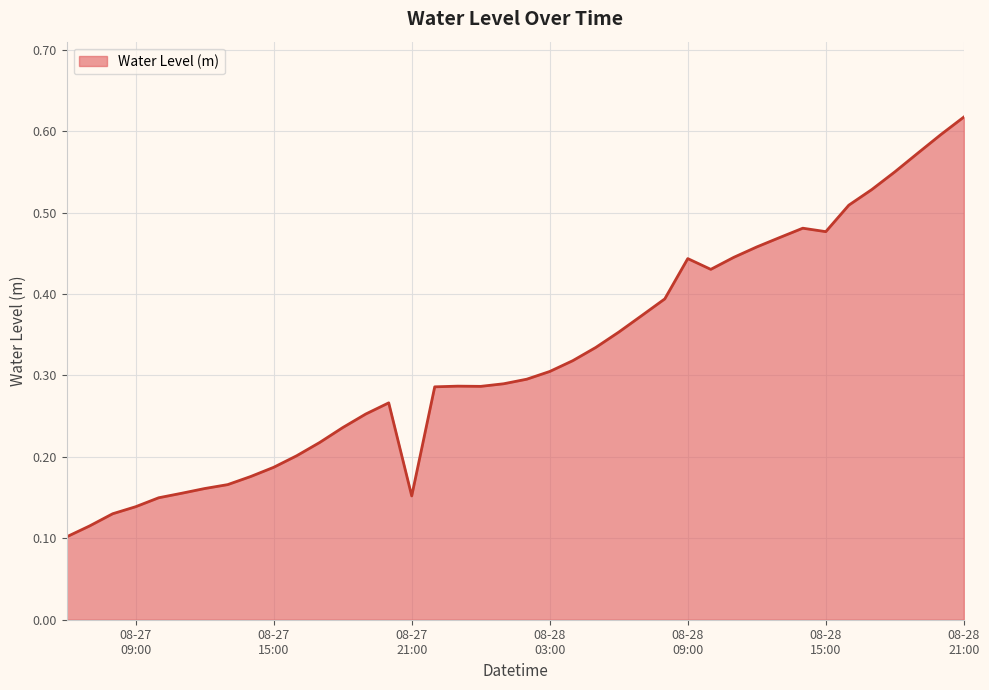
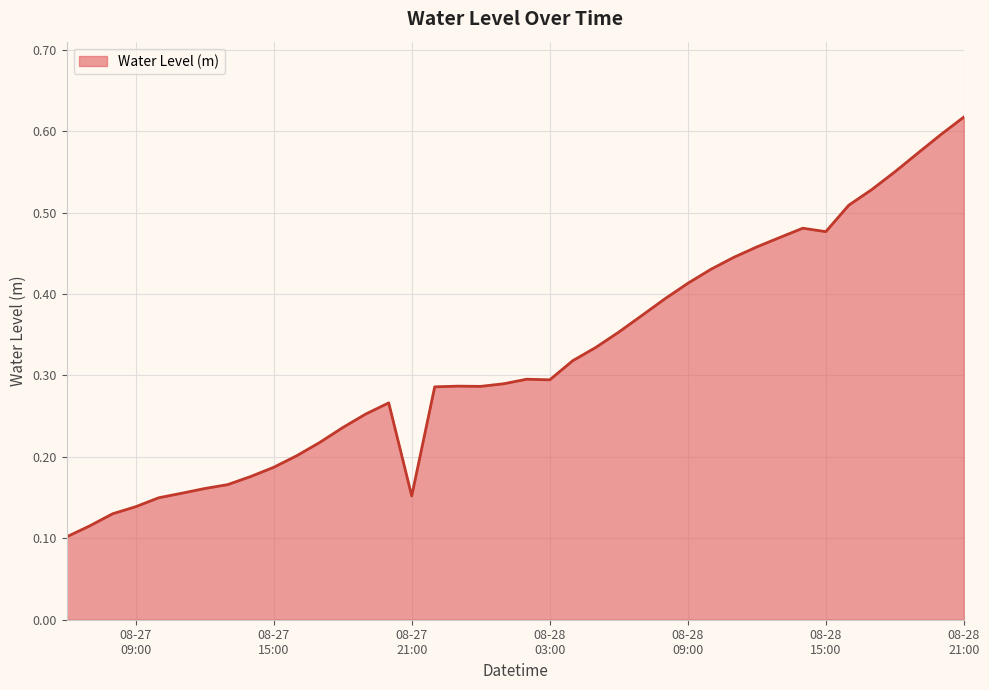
  {
    "08-27 09:00": 0.14,
    "08-27 15:00": 0.19,
    "08-27 21:00": 0.15,
-   "08-28 03:00": 0.30,
-   "08-28 09:00": 0.44,
+   "08-28 03:00": 0.29,
+   "08-28 09:00": 0.41,
    "08-28 15:00": 0.48,
    "08-28 21:00": 0.62
  }
